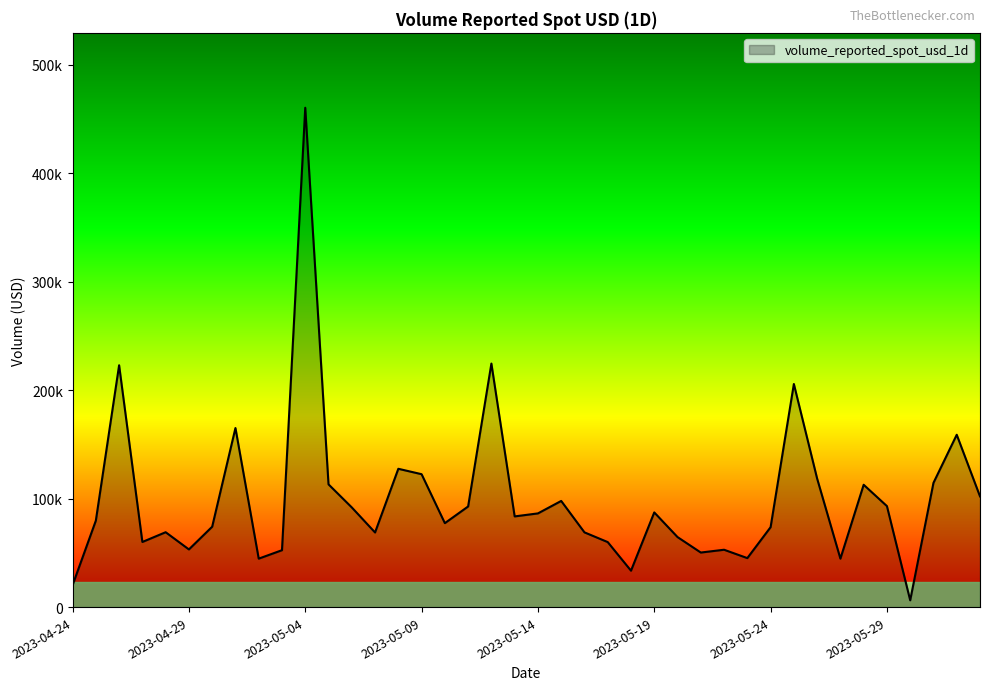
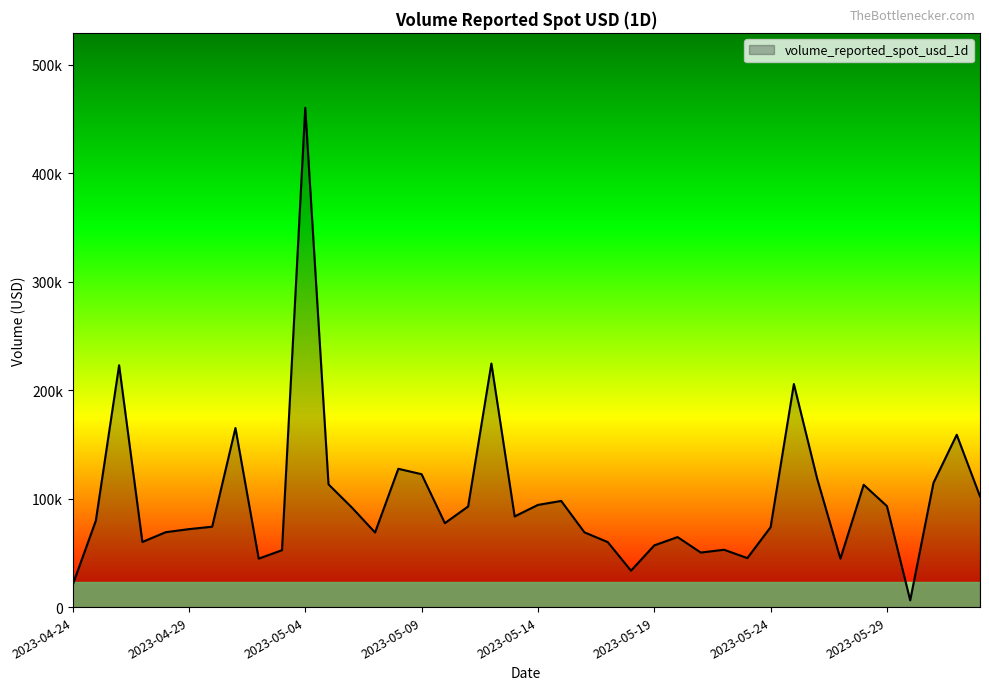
  {
-   "2023-04-29": 53000,
+   "2023-04-29": 72000,
    "2023-05-04": 460000,
    "2023-05-09": 123000,
-   "2023-05-14": 86000,
-   "2023-05-19": 87000,
+   "2023-05-14": 94000,
+   "2023-05-19": 57000,
    "2023-05-24": 74000,
    "2023-05-29": 93000
  }
